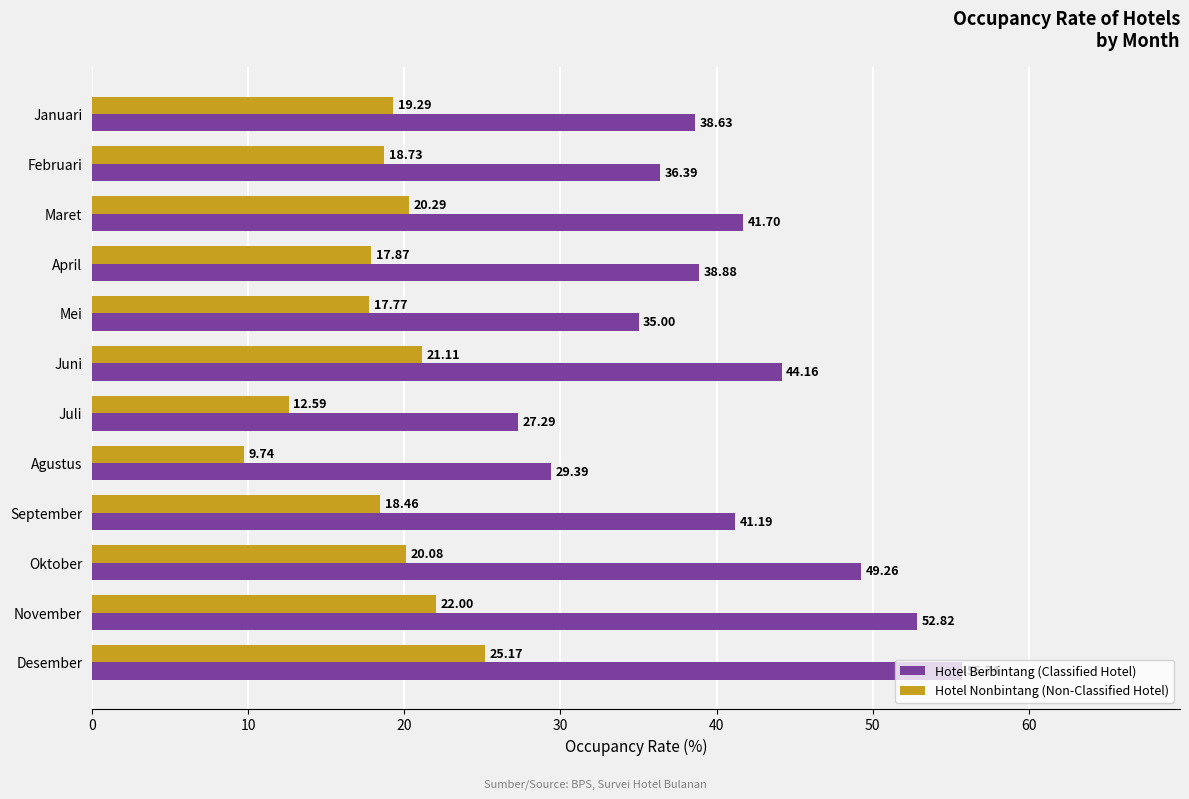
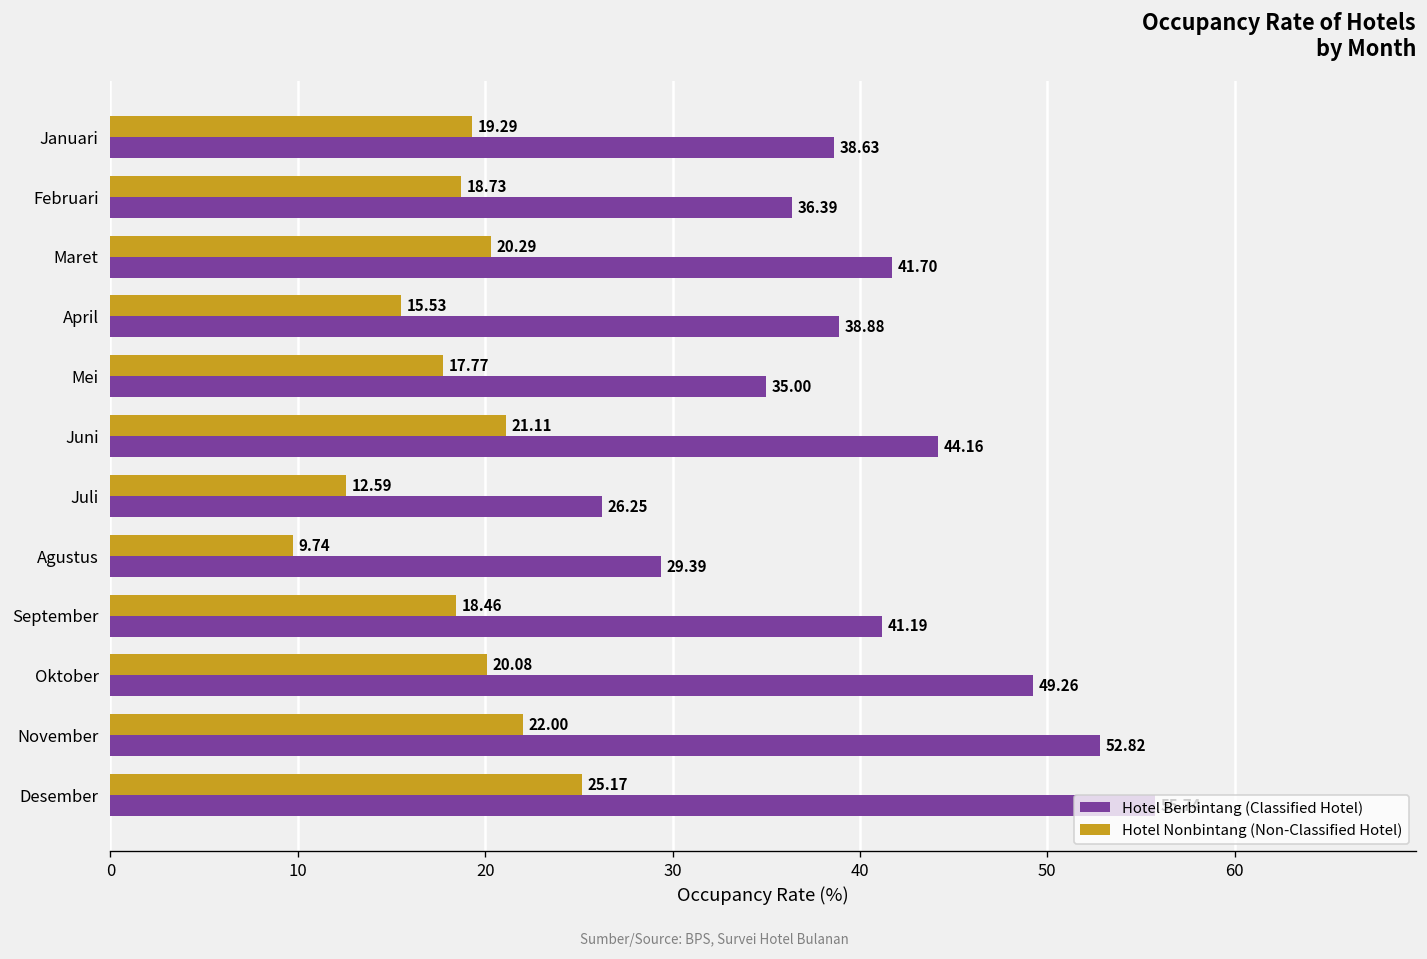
  {
    "Hotel Berbintang (Classified Hotel)": {
      "Januari": 38.63,
      "Februari": 36.39,
      "Maret": 41.70,
      "April": 38.88,
      "Mei": 35.00,
      "Juni": 44.16,
-     "Juli": 27.29,
+     "Juli": 26.25,
      "Agustus": 29.39,
      "September": 41.19,
      "Oktober": 49.26,
      "November": 52.82
    },
    "Hotel Nonbintang (Non-Classified Hotel)": {
      "Januari": 19.29,
      "Februari": 18.73,
      "Maret": 20.29,
-     "April": 17.87,
+     "April": 15.53,
      "Mei": 17.77,
      "Juni": 21.11,
      "Juli": 12.59,
      "Agustus": 9.74,
      "September": 18.46,
      "Oktober": 20.08,
      "November": 22.00,
      "Desember": 25.17
    }
  }
